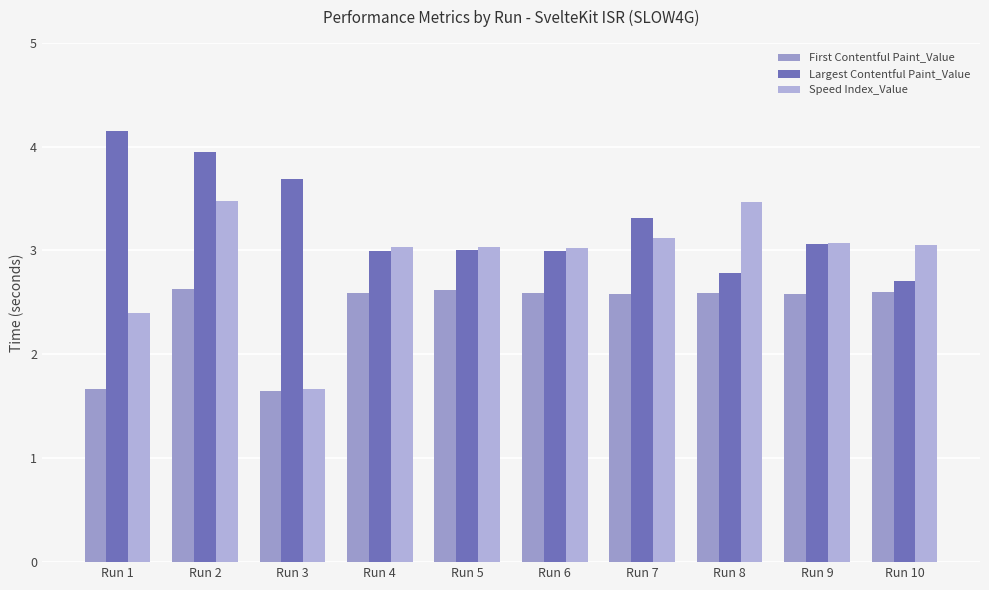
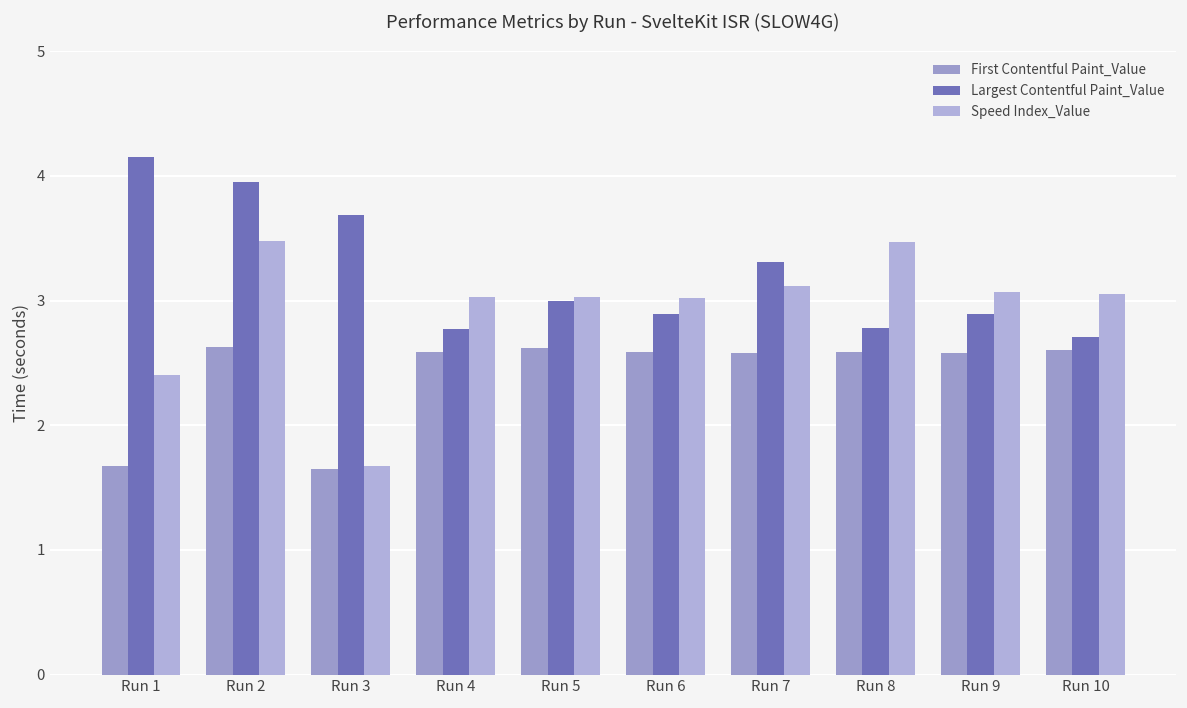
  {
    "Largest Contentful Paint_Value": {
      "Run 1": 4.15,
      "Run 2": 3.95,
      "Run 3": 3.69,
-     "Run 4": 2.99,
+     "Run 4": 2.77,
      "Run 5": 3.00,
-     "Run 6": 2.99,
+     "Run 6": 2.89,
      "Run 7": 3.31,
      "Run 8": 2.78,
-     "Run 9": 3.06,
+     "Run 9": 2.89,
      "Run 10": 2.71
    }
  }
